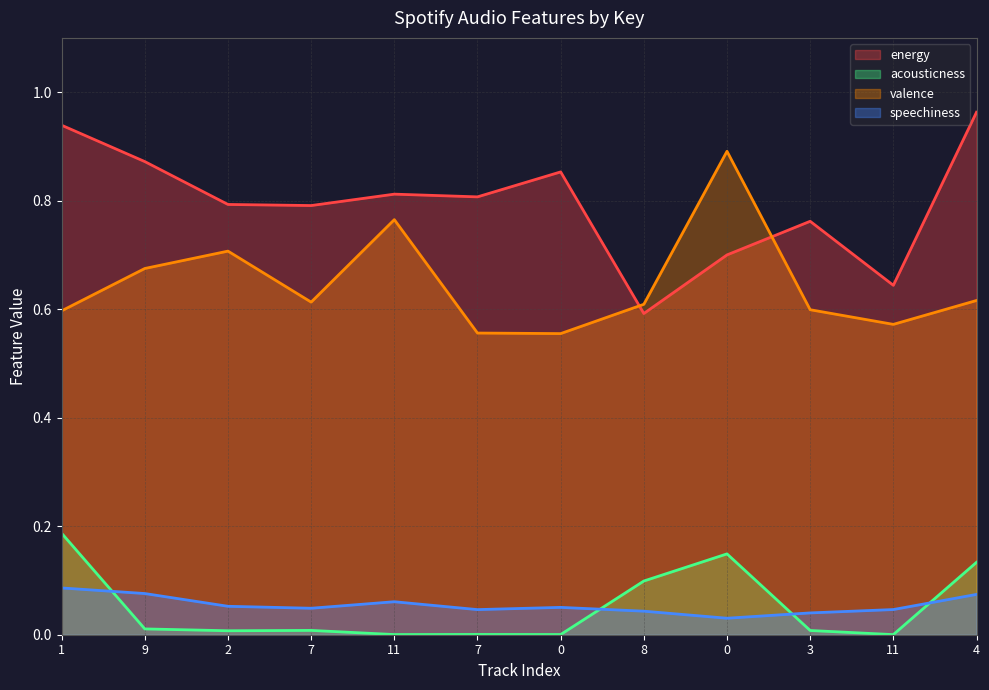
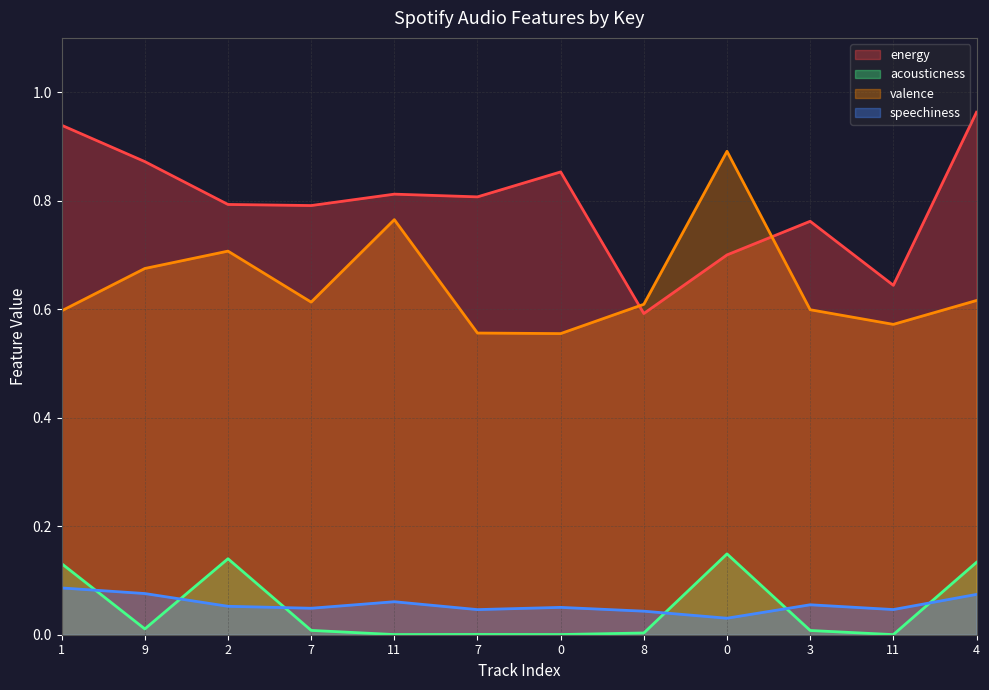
  {
    "acousticness": {
-     "1": 0.19,
+     "1": 0.13,
      "9": 0.01,
-     "2": 0.01,
-     "8": 0.10,
+     "2": 0.14,
+     "8": 0.00,
      "3": 0.01,
      "4": 0.13
    },
    "speechiness": {
      "1": 0.09,
      "9": 0.08,
      "2": 0.05,
      "8": 0.04,
-     "3": 0.04,
+     "3": 0.06,
      "4": 0.07
    }
  }
